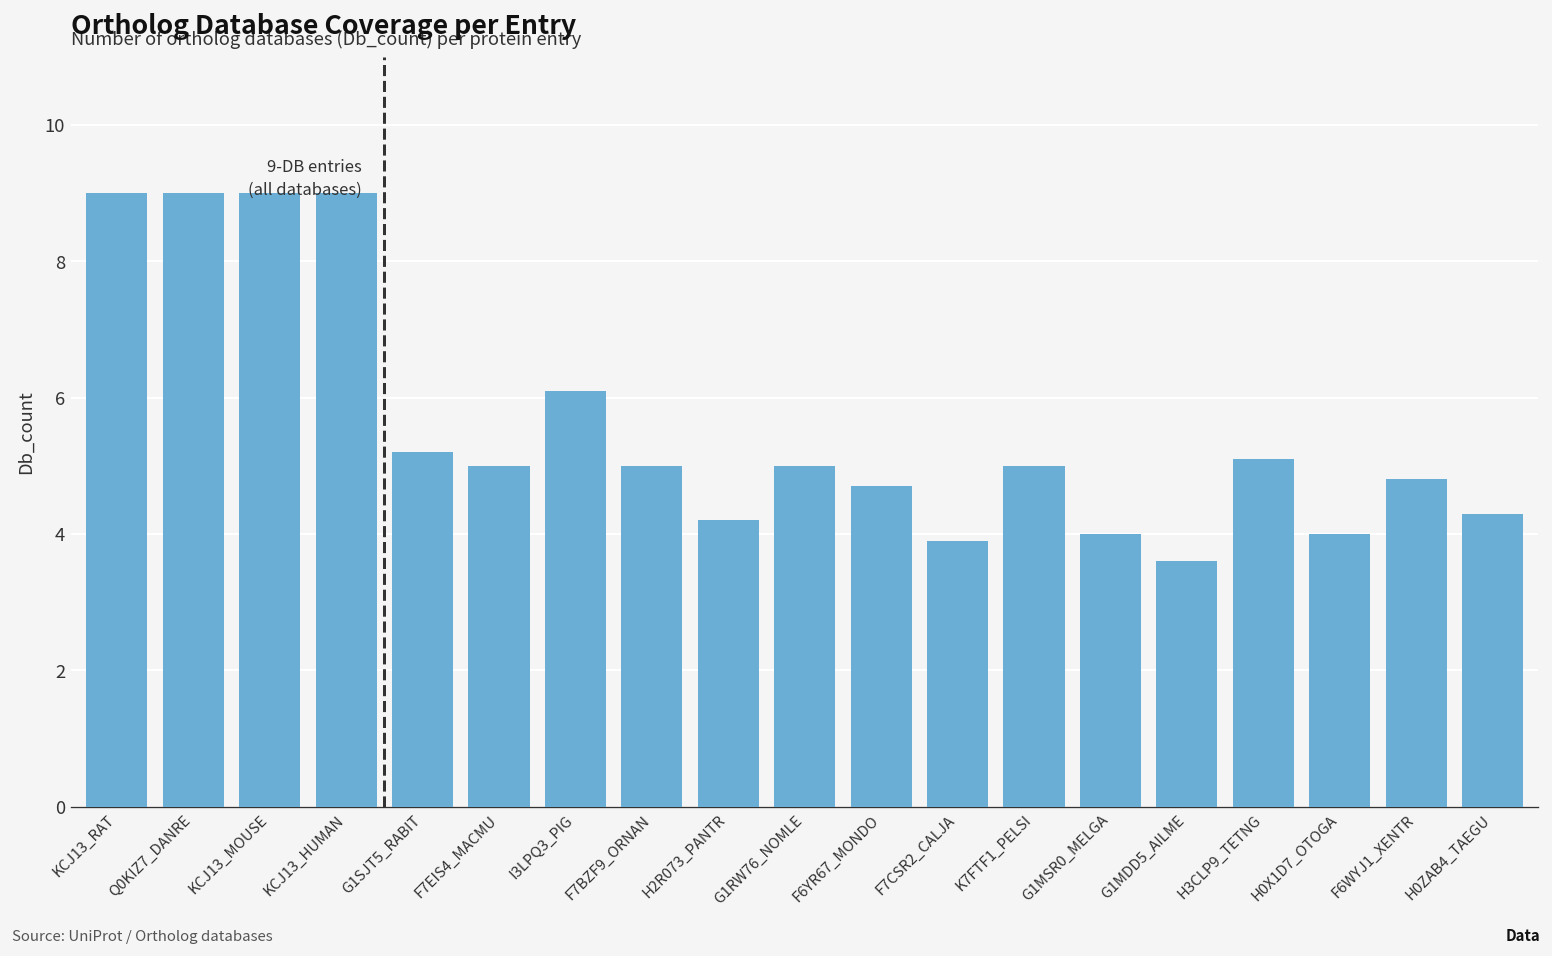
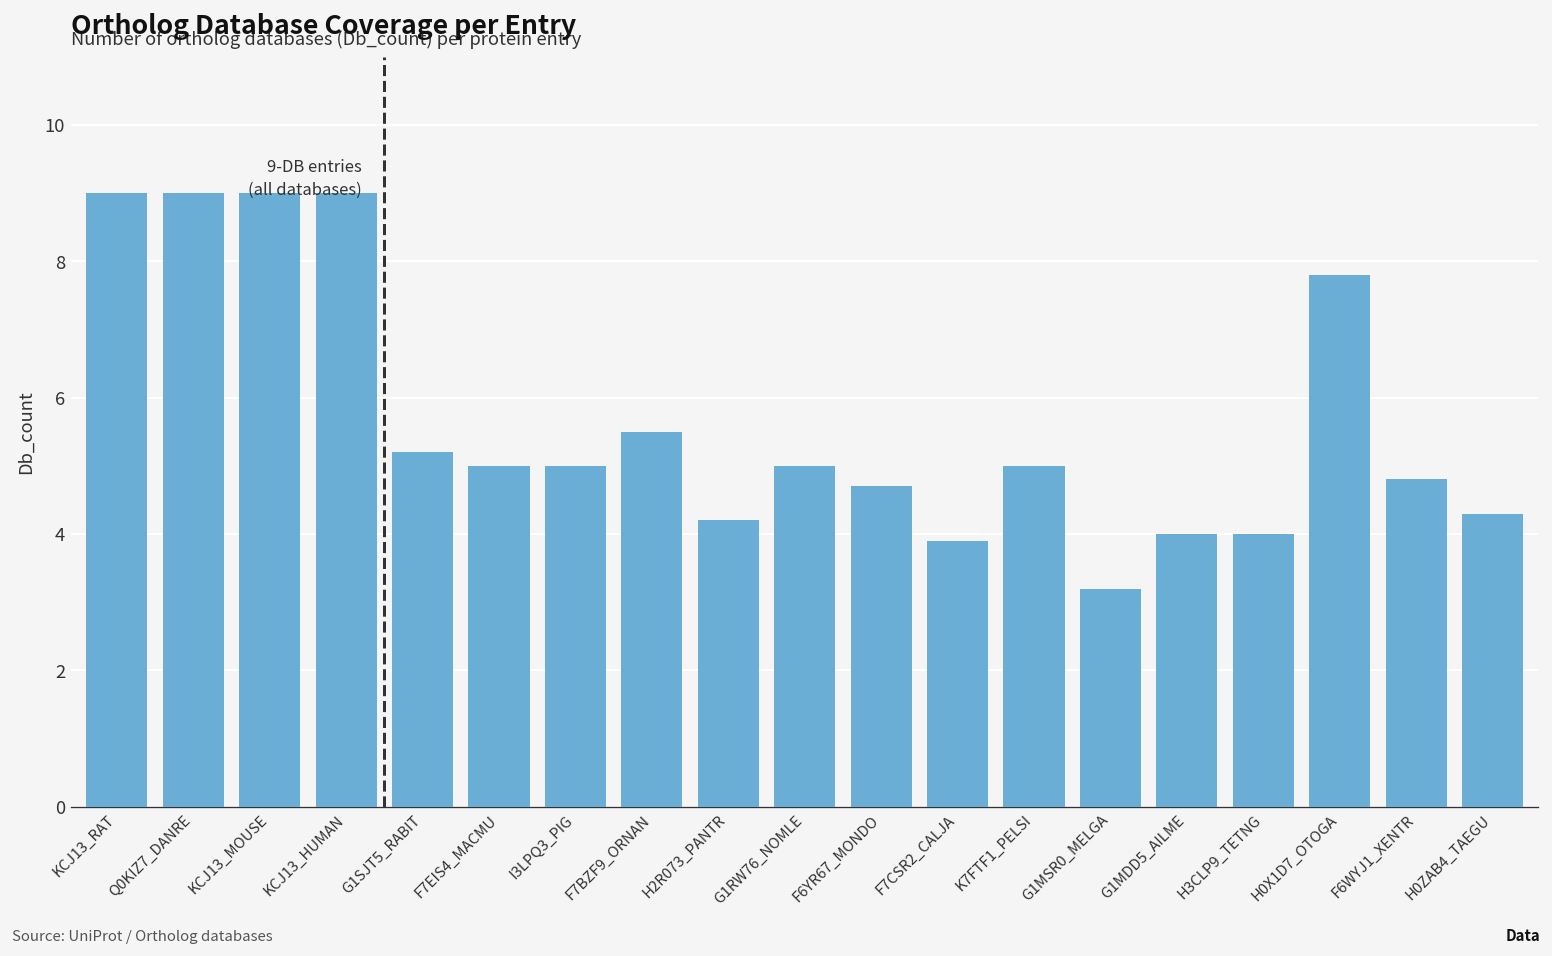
  {
    "KCJ13_RAT": 9.0,
    "Q0KIZ7_DANRE": 9.0,
    "G1SJT5_RABIT": 5.2,
    "F7EIS4_MACMU": 5.0,
-   "I3LPQ3_PIG": 6.1,
-   "F7BZF9_ORNAN": 5.0,
+   "I3LPQ3_PIG": 5.0,
+   "F7BZF9_ORNAN": 5.5,
    "H2R073_PANTR": 4.2,
    "G1RW76_NOMLE": 5.0,
    "F6YR67_MONDO": 4.7,
    "F7CSR2_CALJA": 3.9,
    "K7FTF1_PELSI": 5.0,
-   "G1MSR0_MELGA": 4.0,
-   "G1MDD5_AILME": 3.6,
-   "H3CLP9_TETNG": 5.1,
-   "H0X1D7_OTOGA": 4.0,
+   "G1MSR0_MELGA": 3.2,
+   "G1MDD5_AILME": 4.0,
+   "H3CLP9_TETNG": 4.0,
+   "H0X1D7_OTOGA": 7.8,
    "F6WYJ1_XENTR": 4.8,
    "H0ZAB4_TAEGU": 4.3
  }
